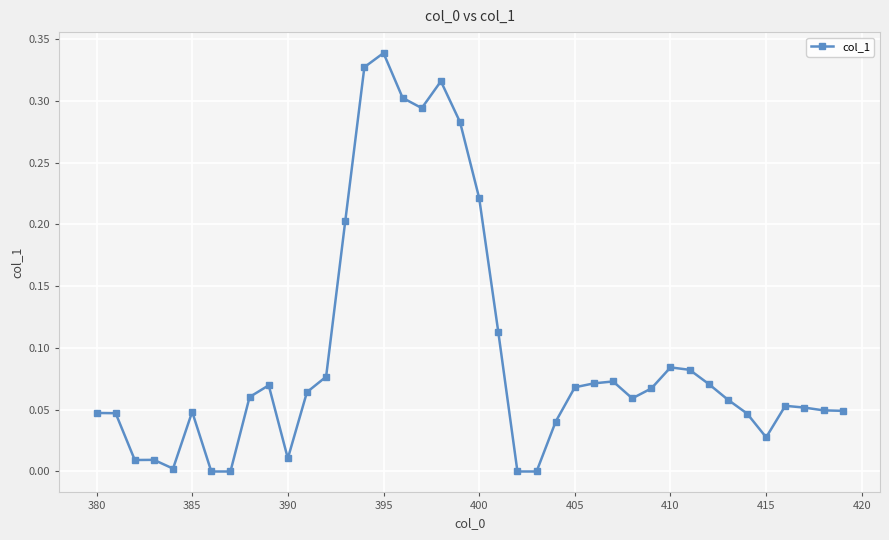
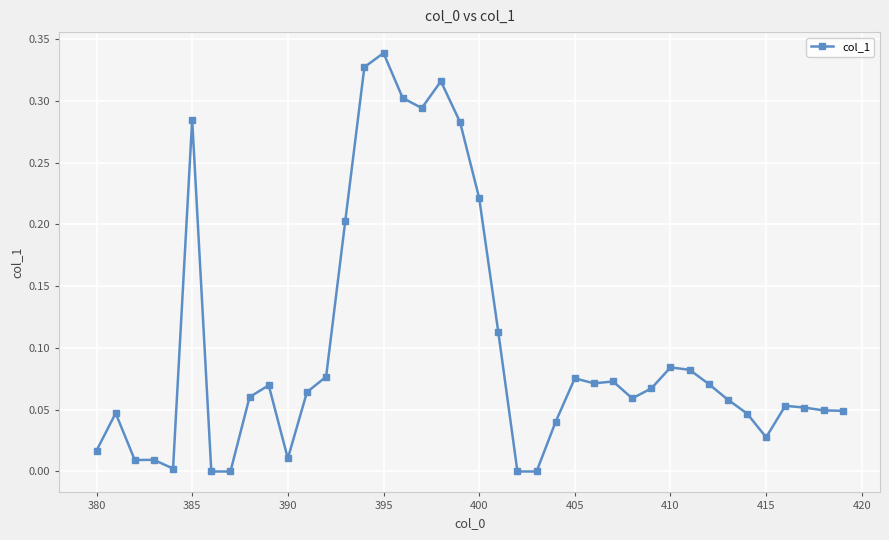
  {
-   "380": 0.047,
-   "385": 0.048,
+   "380": 0.017,
+   "385": 0.285,
    "390": 0.011,
    "395": 0.339,
    "400": 0.221,
-   "405": 0.068,
+   "405": 0.075,
    "410": 0.084,
    "415": 0.028
  }
